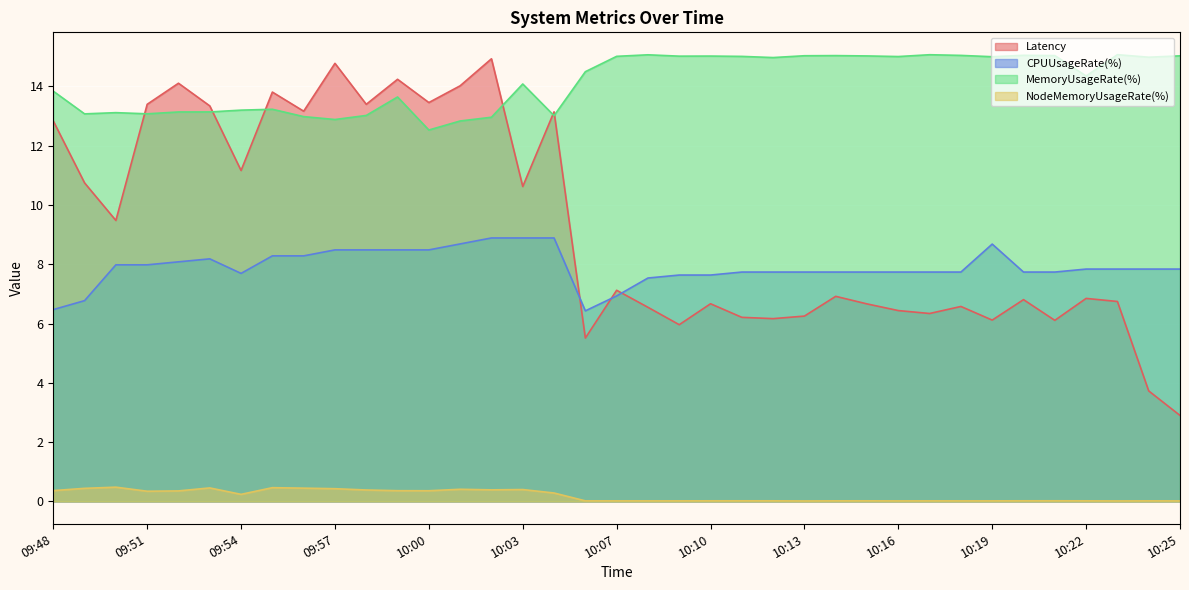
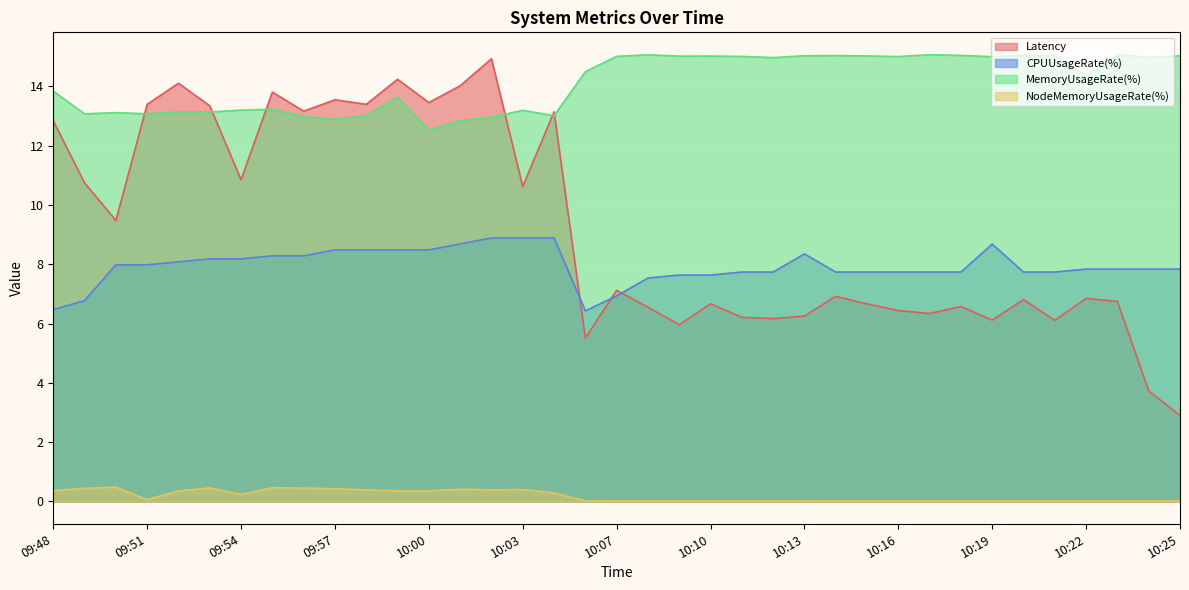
  {
    "Latency": {
      "09:48": 12.8,
      "09:51": 13.4,
-     "09:54": 11.2,
-     "09:57": 14.8,
+     "09:54": 10.9,
+     "09:57": 13.6,
      "10:00": 13.5,
      "10:03": 10.6,
      "10:07": 7.1,
      "10:10": 6.7,
      "10:13": 6.3,
      "10:16": 6.4,
      "10:19": 6.1,
      "10:22": 6.9,
      "10:25": 2.9
    },
    "CPUUsageRate(%)": {
      "09:48": 6.5,
      "09:51": 8.0,
-     "09:54": 7.7,
+     "09:54": 8.2,
      "09:57": 8.5,
      "10:00": 8.5,
      "10:03": 8.9,
      "10:07": 6.9,
      "10:10": 7.6,
-     "10:13": 7.7,
+     "10:13": 8.4,
      "10:16": 7.7,
      "10:19": 8.7,
      "10:22": 7.8,
      "10:25": 7.8
    },
    "MemoryUsageRate(%)": {
      "09:48": 13.8,
      "09:51": 13.1,
      "09:54": 13.2,
      "09:57": 12.9,
      "10:00": 12.5,
-     "10:03": 14.1,
+     "10:03": 13.2,
      "10:07": 15.0,
      "10:10": 15.0,
      "10:13": 15.0,
      "10:16": 15.0,
      "10:25": 15.0
    },
    "NodeMemoryUsageRate(%)": {
      "09:48": 0.4,
-     "09:51": 0.3,
+     "09:51": 0.1,
      "09:54": 0.2,
      "09:57": 0.4,
      "10:00": 0.4,
      "10:03": 0.4,
      "10:07": 0.0,
      "10:10": 0.0,
      "10:13": 0.0,
      "10:16": 0.0,
      "10:19": 0.0,
      "10:22": 0.0,
      "10:25": 0.0
    }
  }
